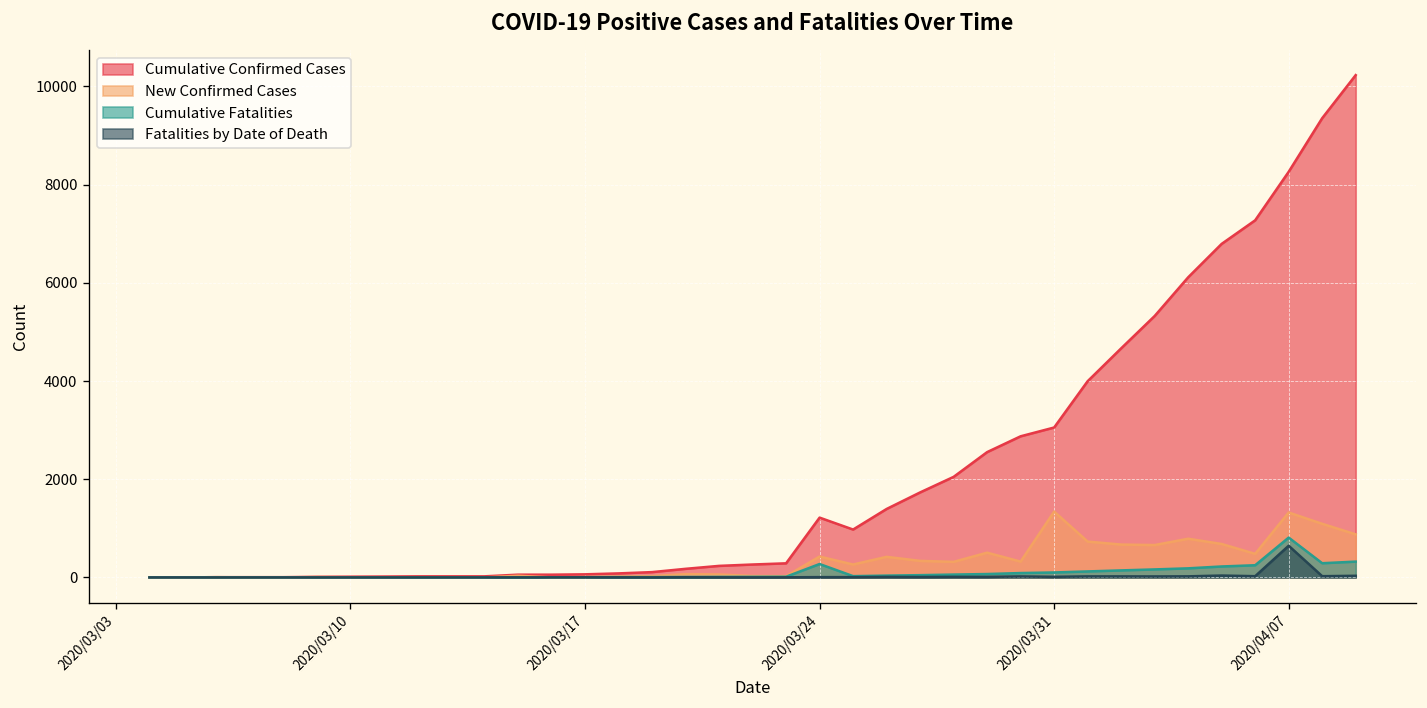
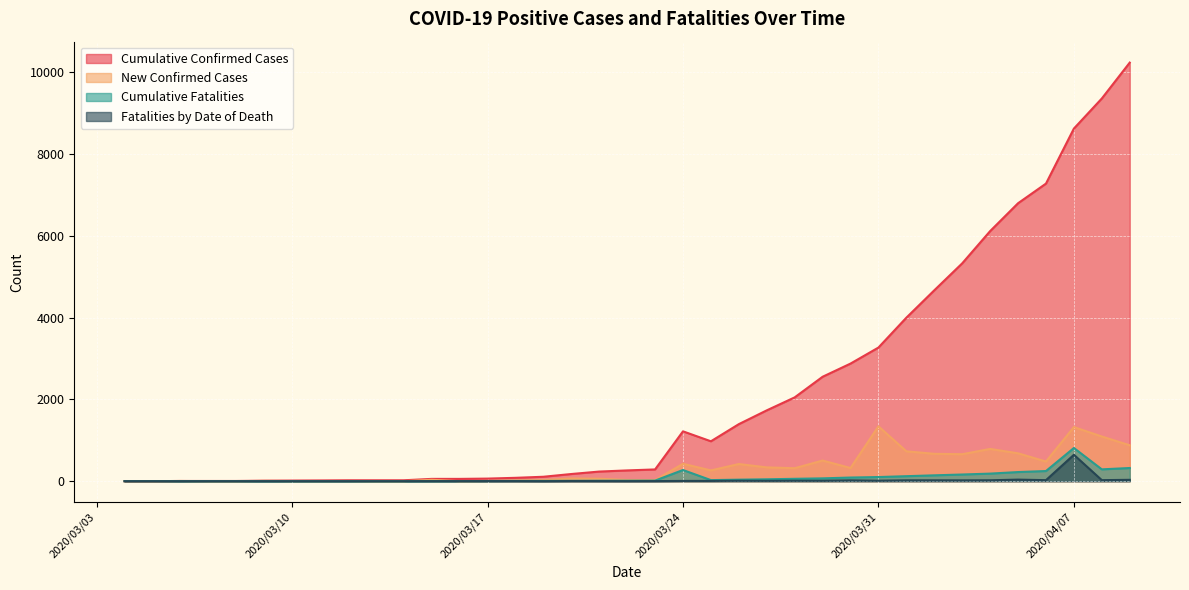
  {
    "Cumulative Confirmed Cases": {
      "2020/03/24": 1200,
-     "2020/03/31": 3100,
-     "2020/04/07": 8300
+     "2020/03/31": 3300,
+     "2020/04/07": 8600
    },
    "New Confirmed Cases": {
      "2020/03/24": 400,
      "2020/03/31": 1300,
      "2020/04/07": 1300
    },
    "Cumulative Fatalities": {
      "2020/03/24": 300,
      "2020/03/31": 100,
      "2020/04/07": 800
    },
    "Fatalities by Date of Death": {
      "2020/03/24": 0,
      "2020/03/31": 0,
      "2020/04/07": 600
    }
  }
